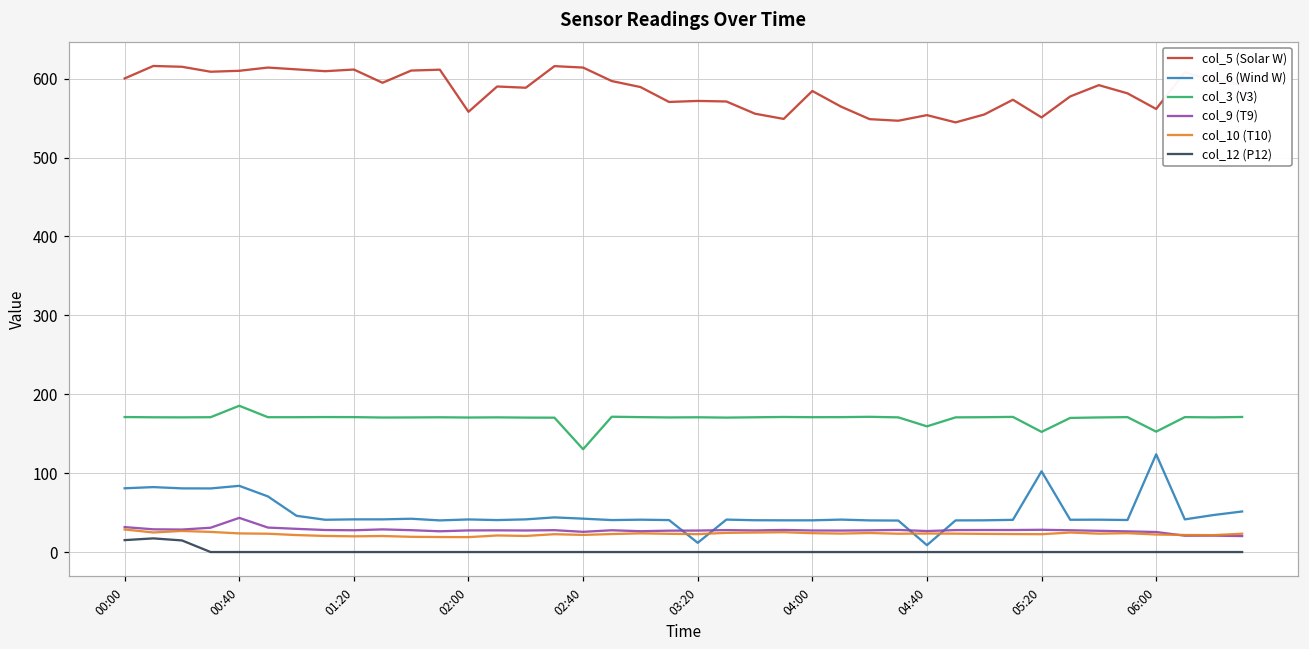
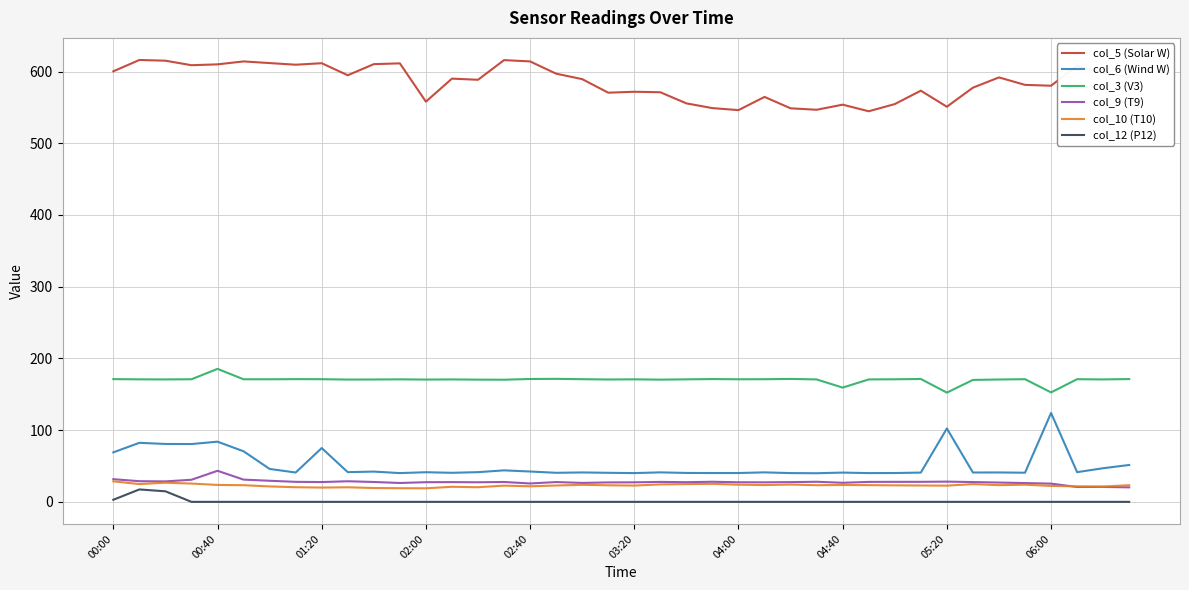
  {
    "col_5 (Solar W)": {
      "00:00": 600,
      "00:40": 610,
      "01:20": 610,
      "02:00": 560,
      "02:40": 610,
      "03:20": 570,
-     "04:00": 580,
+     "04:00": 550,
      "04:40": 550,
      "05:20": 550,
-     "06:00": 560
+     "06:00": 580
    },
    "col_6 (Wind W)": {
-     "00:00": 80,
+     "00:00": 70,
      "00:40": 80,
-     "01:20": 40,
+     "01:20": 80,
      "02:00": 40,
      "02:40": 40,
-     "03:20": 10,
+     "03:20": 40,
      "04:00": 40,
-     "04:40": 10,
+     "04:40": 40,
      "05:20": 100,
      "06:00": 120
    },
    "col_3 (V3)": {
      "00:00": 170,
      "00:40": 190,
      "01:20": 170,
      "02:00": 170,
-     "02:40": 130,
+     "02:40": 170,
      "03:20": 170,
      "04:00": 170,
      "04:40": 160,
      "05:20": 150,
      "06:00": 150
    },
    "col_9 (T9)": {
      "00:40": 40,
      "01:20": 30,
      "02:00": 30,
      "02:40": 30,
      "03:20": 30,
      "05:20": 30
    },
    "col_10 (T10)": {
      "00:40": 20,
      "01:20": 20,
      "02:00": 20,
      "02:40": 20,
      "03:20": 20,
      "05:20": 20
    },
    "col_12 (P12)": {
-     "00:00": 20,
+     "00:00": 0,
      "00:40": 0,
      "01:20": 0,
      "02:00": 0,
      "02:40": 0,
      "03:20": 0,
      "04:00": 0,
      "04:40": 0,
      "05:20": 0,
      "06:00": 0
    }
  }
